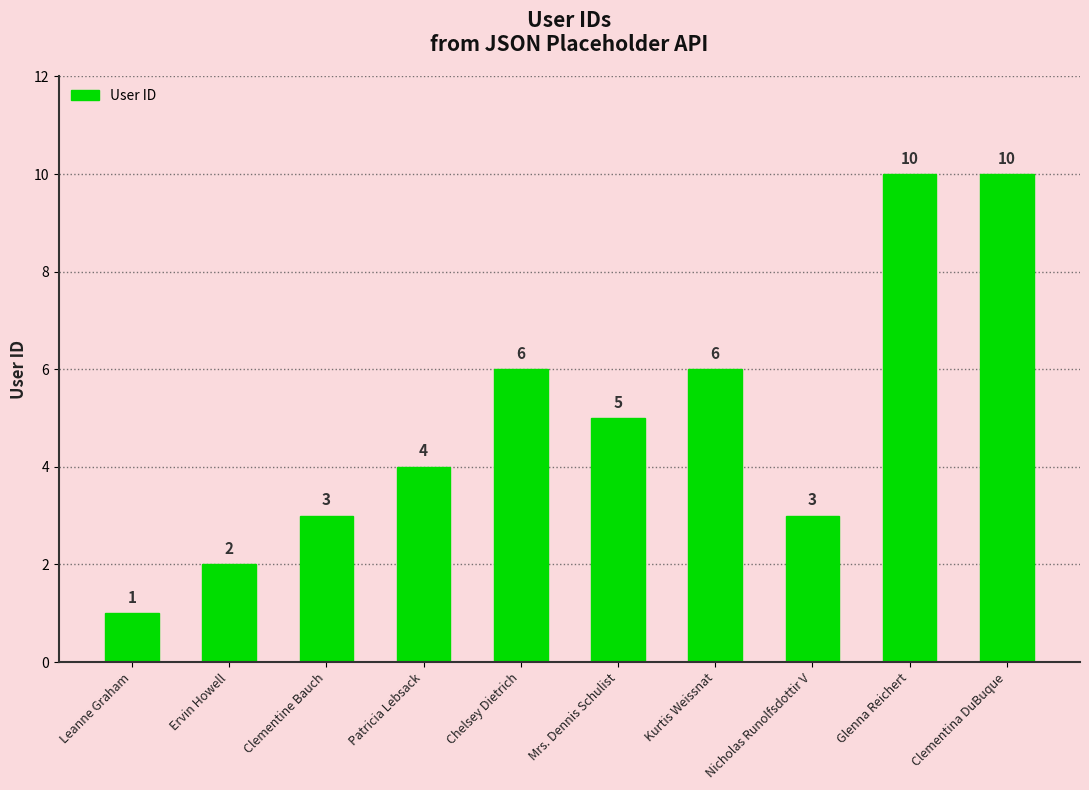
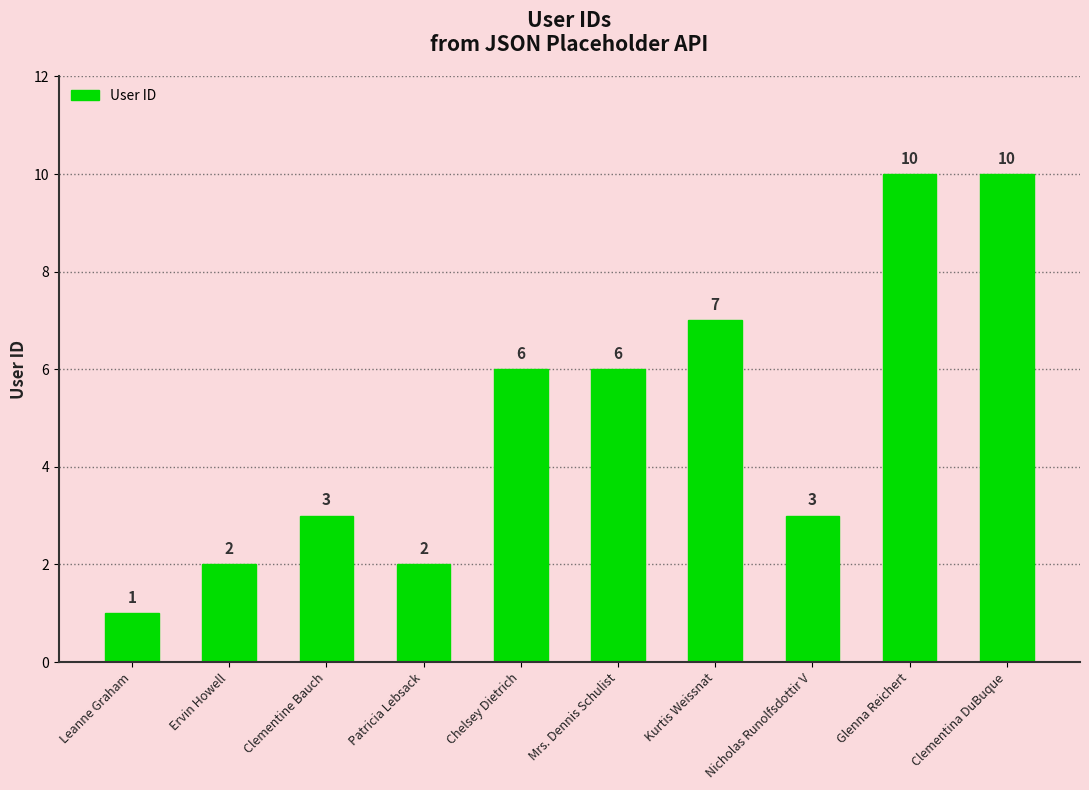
  {
    "Leanne Graham": 1,
    "Ervin Howell": 2,
    "Clementine Bauch": 3,
-   "Patricia Lebsack": 4,
+   "Patricia Lebsack": 2,
    "Chelsey Dietrich": 6,
-   "Mrs. Dennis Schulist": 5,
-   "Kurtis Weissnat": 6,
+   "Mrs. Dennis Schulist": 6,
+   "Kurtis Weissnat": 7,
    "Nicholas Runolfsdottir V": 3,
    "Glenna Reichert": 10,
    "Clementina DuBuque": 10
  }
